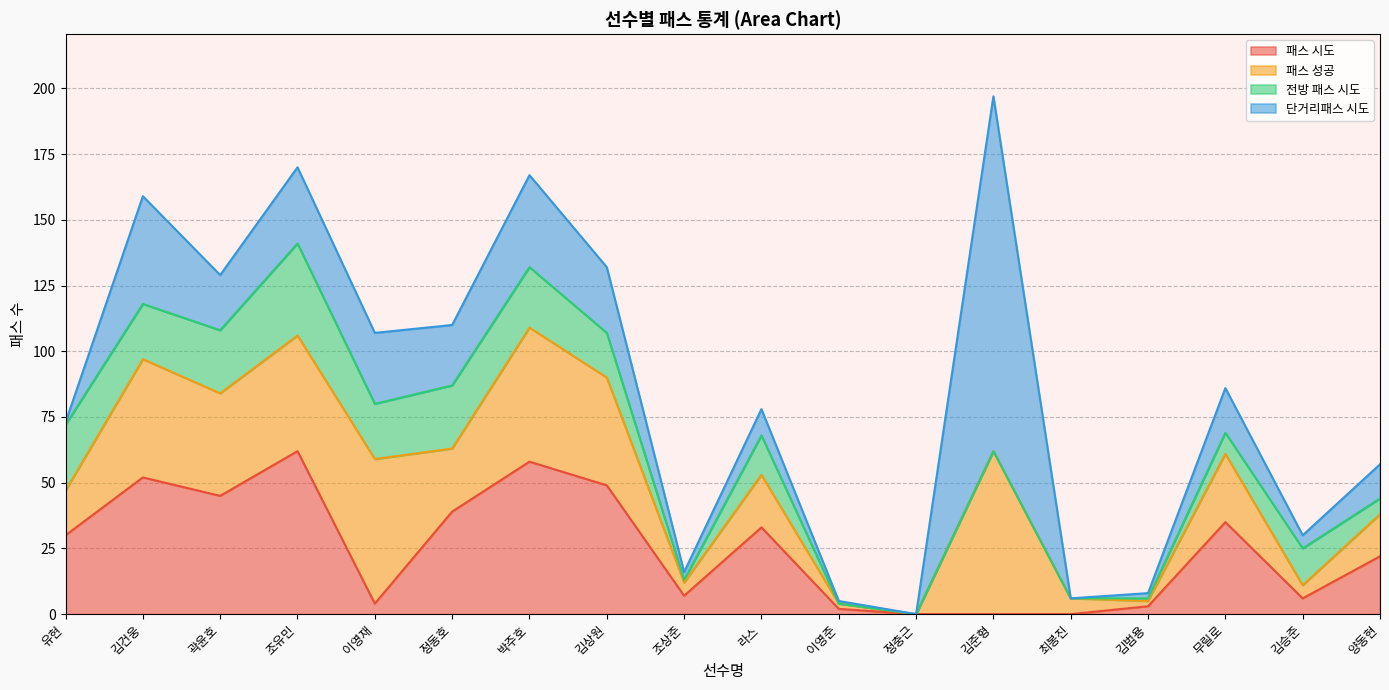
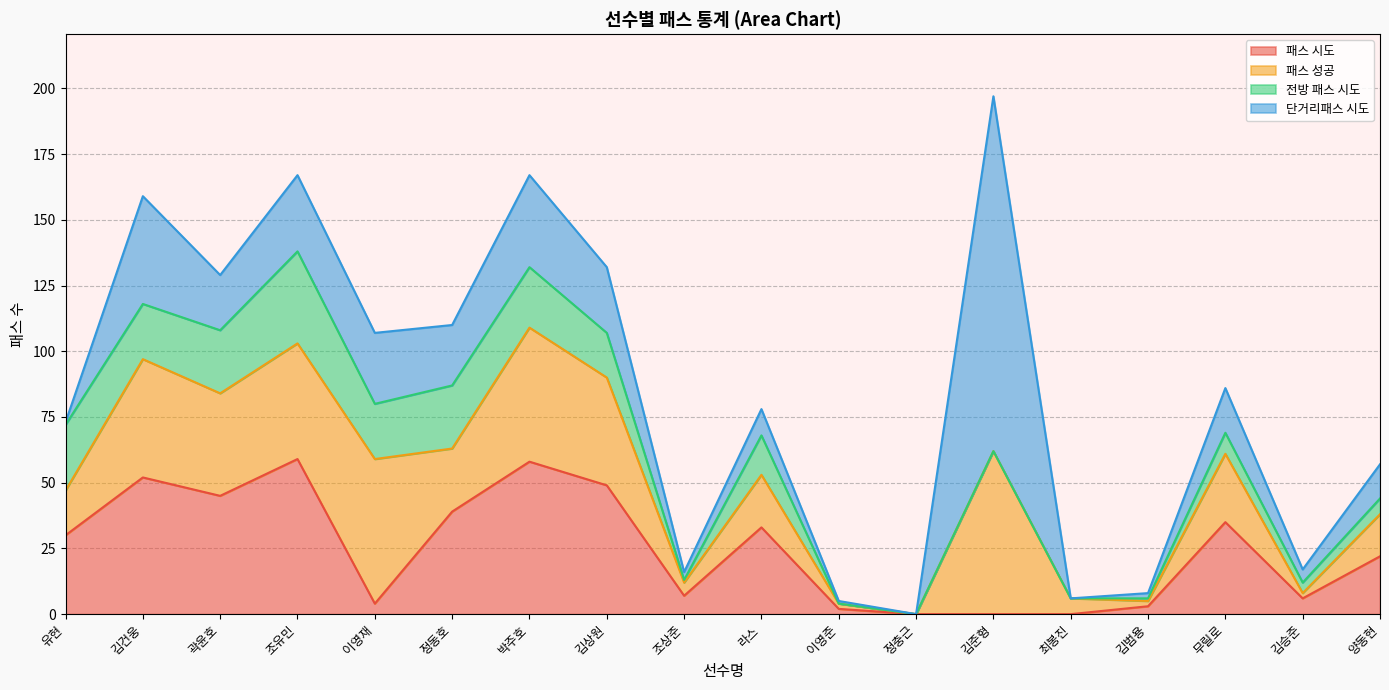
  {
    "패스 시도": {
      "유현": 30,
      "김건웅": 52,
      "곽윤호": 45,
-     "조유민": 62,
+     "조유민": 59,
      "이영재": 4,
      "정동호": 39,
      "박주호": 58,
      "김상원": 49,
      "조상준": 7,
      "라스": 33,
      "이영준": 2,
      "김준형": 0,
      "최봉진": 0,
      "김범용": 3,
      "무릴로": 35,
      "김승준": 6,
      "양동현": 22
    },
    "패스 성공": {
      "유현": 17,
      "김건웅": 45,
      "곽윤호": 39,
      "조유민": 44,
      "이영재": 55,
      "정동호": 24,
      "박주호": 51,
      "김상원": 41,
      "조상준": 5,
      "라스": 20,
      "김범용": 2,
      "무릴로": 26,
-     "김승준": 5,
+     "김승준": 2,
      "양동현": 16
    },
    "전방 패스 시도": {
      "유현": 25,
      "김건웅": 21,
      "곽윤호": 24,
      "조유민": 35,
      "이영재": 21,
      "정동호": 24,
      "박주호": 23,
      "김상원": 17,
      "조상준": 1,
      "라스": 15,
      "김범용": 1,
      "무릴로": 8,
-     "김승준": 14,
+     "김승준": 4,
      "양동현": 6
    },
    "단거리패스 시도": {
      "유현": 1,
      "김건웅": 41,
      "곽윤호": 21,
      "조유민": 29,
      "이영재": 27,
      "정동호": 23,
      "박주호": 35,
      "김상원": 25,
      "조상준": 3,
      "라스": 10,
      "이영준": 1,
      "김준형": 135,
      "김범용": 2,
      "무릴로": 17,
      "김승준": 5,
      "양동현": 13
    }
  }
